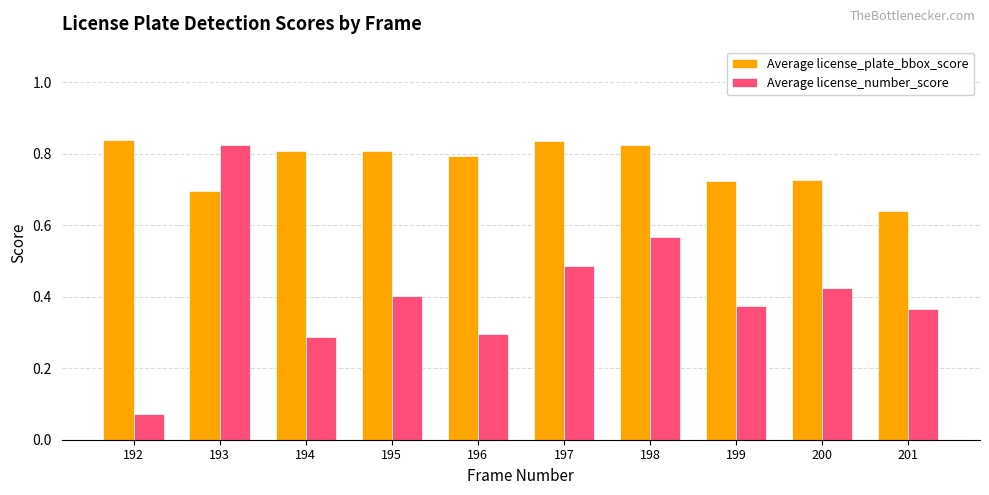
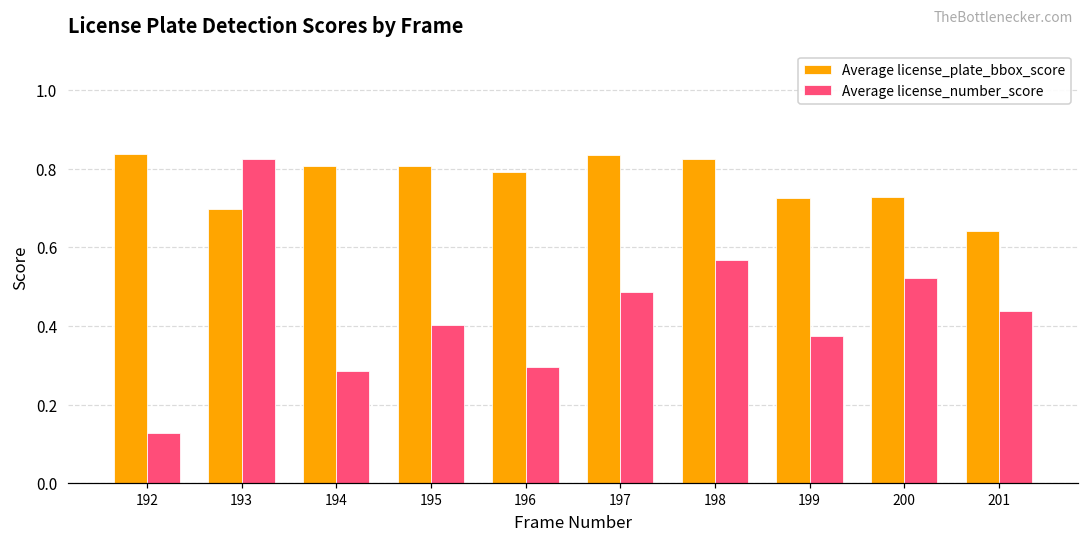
  {
    "Average license_plate_bbox_score": {
      "192": 0.84,
      "193": 0.70,
      "194": 0.81,
      "195": 0.81,
      "196": 0.79,
      "197": 0.84,
      "198": 0.83,
      "199": 0.73,
      "200": 0.73,
      "201": 0.64
    },
    "Average license_number_score": {
-     "192": 0.07,
+     "192": 0.13,
      "193": 0.83,
      "194": 0.29,
      "195": 0.40,
      "196": 0.30,
      "197": 0.49,
      "198": 0.57,
      "199": 0.37,
-     "200": 0.42,
-     "201": 0.37
+     "200": 0.52,
+     "201": 0.44
    }
  }
